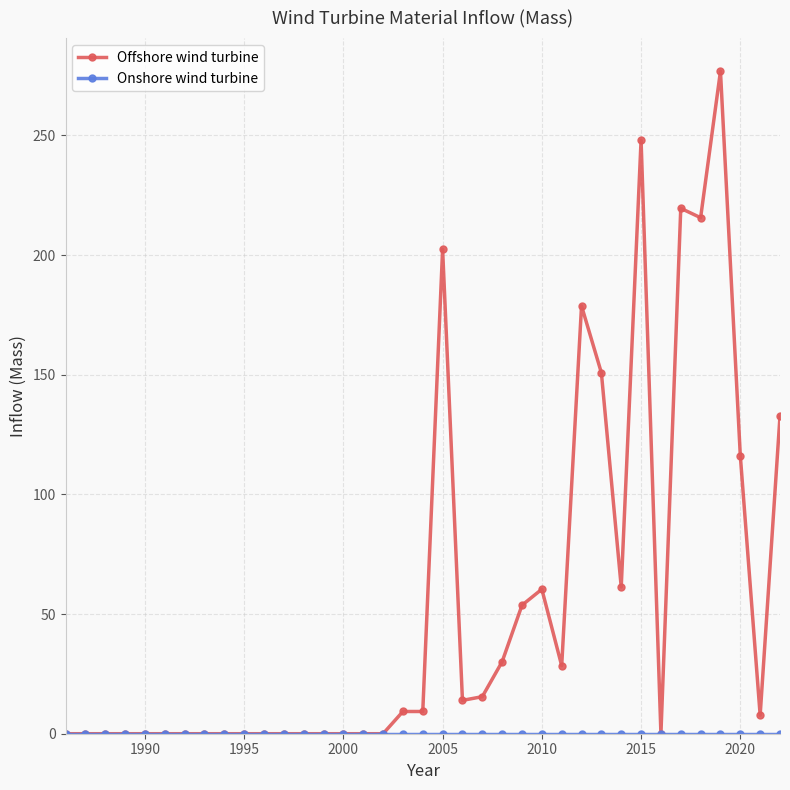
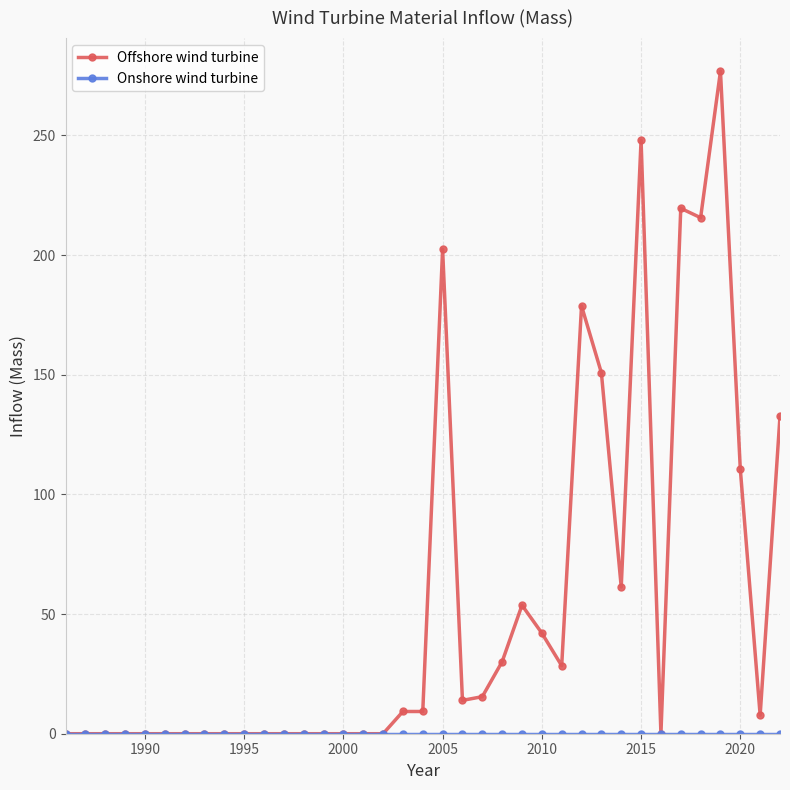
  {
    "Offshore wind turbine": {
      "2005": 202,
-     "2010": 60,
+     "2010": 42,
      "2015": 248,
-     "2020": 116
+     "2020": 111
    },
    "Onshore wind turbine": {
      "2005": 0,
      "2010": 0,
      "2015": 0,
      "2020": 0
    }
  }
